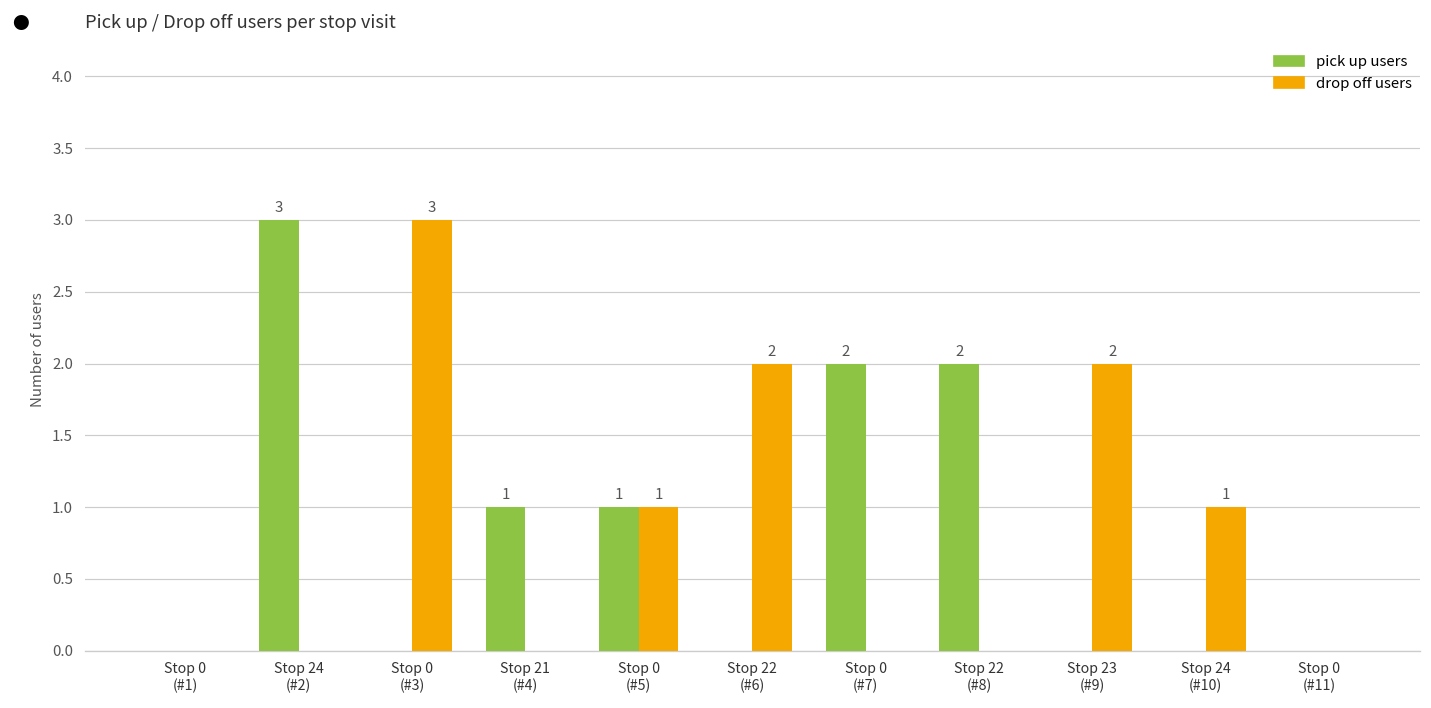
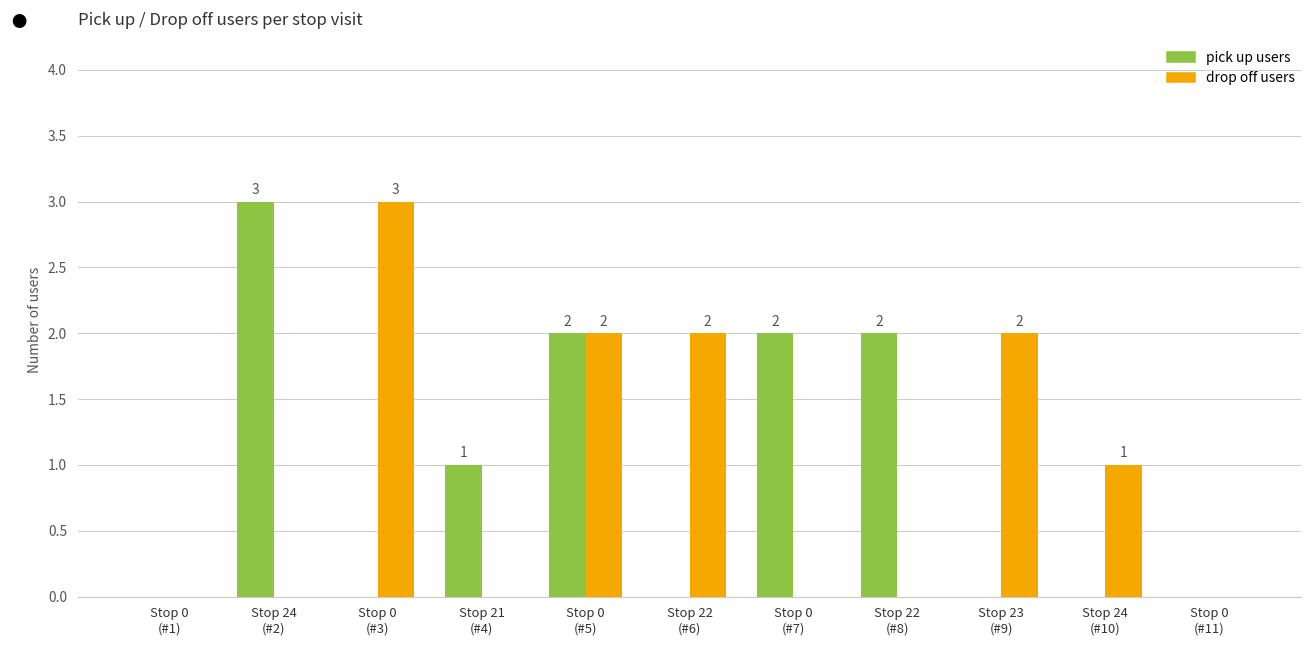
  {
    "pick up users": {
      "Stop 24 (#2)": 3,
      "Stop 21 (#4)": 1,
-     "Stop 0 (#5)": 1,
+     "Stop 0 (#5)": 2,
      "Stop 0 (#7)": 2,
      "Stop 22 (#8)": 2
    },
    "drop off users": {
      "Stop 0 (#3)": 3,
-     "Stop 0 (#5)": 1,
+     "Stop 0 (#5)": 2,
      "Stop 22 (#6)": 2,
      "Stop 23 (#9)": 2,
      "Stop 24 (#10)": 1
    }
  }
